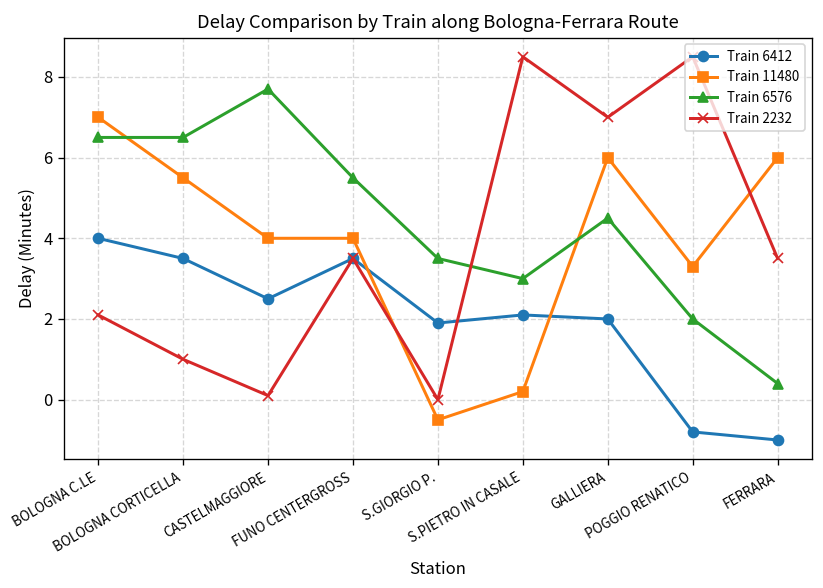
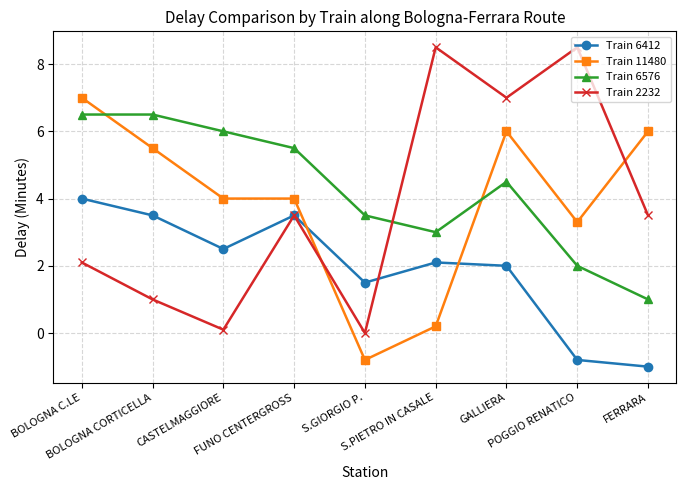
  {
    "Train 6412": {
      "BOLOGNA C.LE": 4.0,
      "BOLOGNA CORTICELLA": 3.5,
      "CASTELMAGGIORE": 2.5,
-     "S.GIORGIO P.": 1.9,
+     "S.GIORGIO P.": 1.5,
      "S.PIETRO IN CASALE": 2.1,
      "GALLIERA": 2.0,
      "POGGIO RENATICO": -0.8,
      "FERRARA": -1.0
    },
    "Train 11480": {
      "BOLOGNA C.LE": 7.0,
      "BOLOGNA CORTICELLA": 5.5,
      "CASTELMAGGIORE": 4.0,
      "FUNO CENTERGROSS": 4.0,
-     "S.GIORGIO P.": -0.5,
+     "S.GIORGIO P.": -0.8,
      "S.PIETRO IN CASALE": 0.2,
      "GALLIERA": 6.0,
      "POGGIO RENATICO": 3.3,
      "FERRARA": 6.0
    },
    "Train 6576": {
      "BOLOGNA C.LE": 6.5,
      "BOLOGNA CORTICELLA": 6.5,
-     "CASTELMAGGIORE": 7.7,
+     "CASTELMAGGIORE": 6.0,
      "FUNO CENTERGROSS": 5.5,
      "S.GIORGIO P.": 3.5,
      "S.PIETRO IN CASALE": 3.0,
      "GALLIERA": 4.5,
      "POGGIO RENATICO": 2.0,
-     "FERRARA": 0.4
+     "FERRARA": 1.0
    },
    "Train 2232": {
      "BOLOGNA C.LE": 2.1,
      "BOLOGNA CORTICELLA": 1.0,
      "CASTELMAGGIORE": 0.1,
      "S.GIORGIO P.": 0.0,
      "S.PIETRO IN CASALE": 8.5,
      "GALLIERA": 7.0,
      "FERRARA": 3.5
    }
  }
